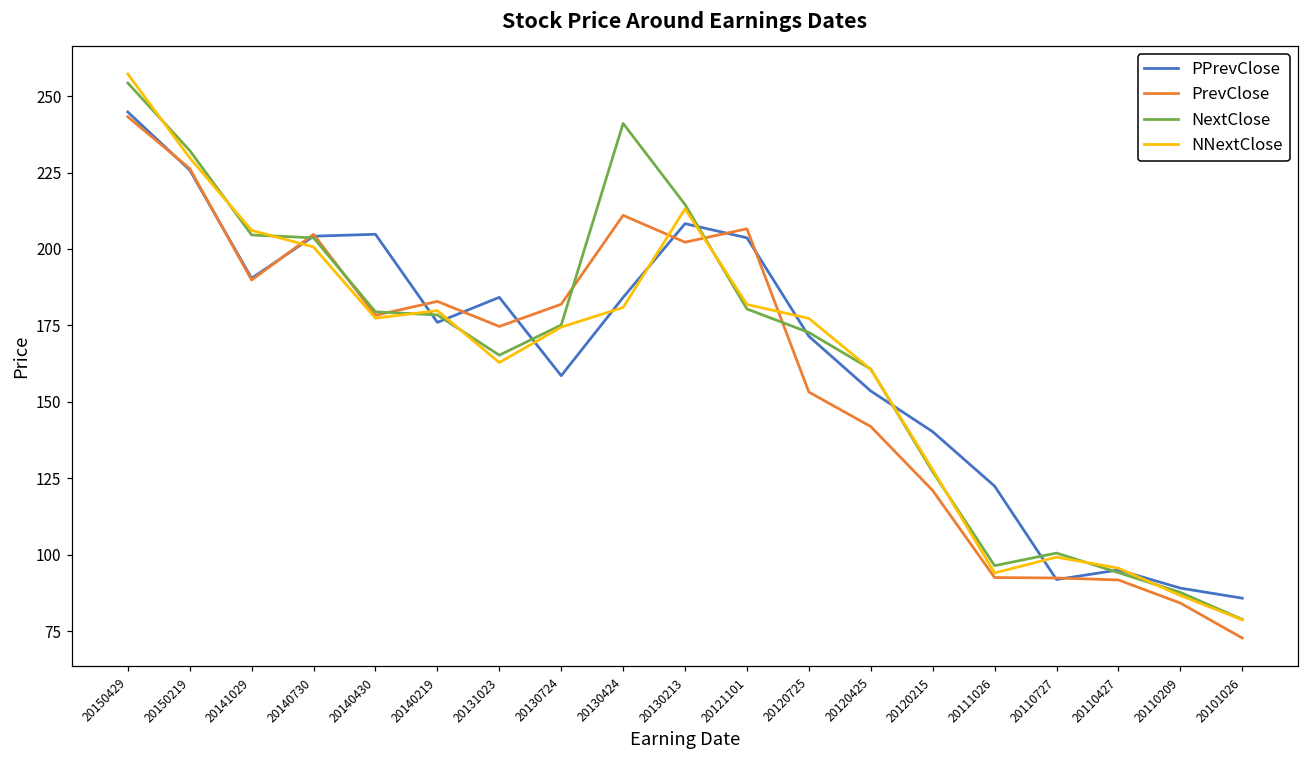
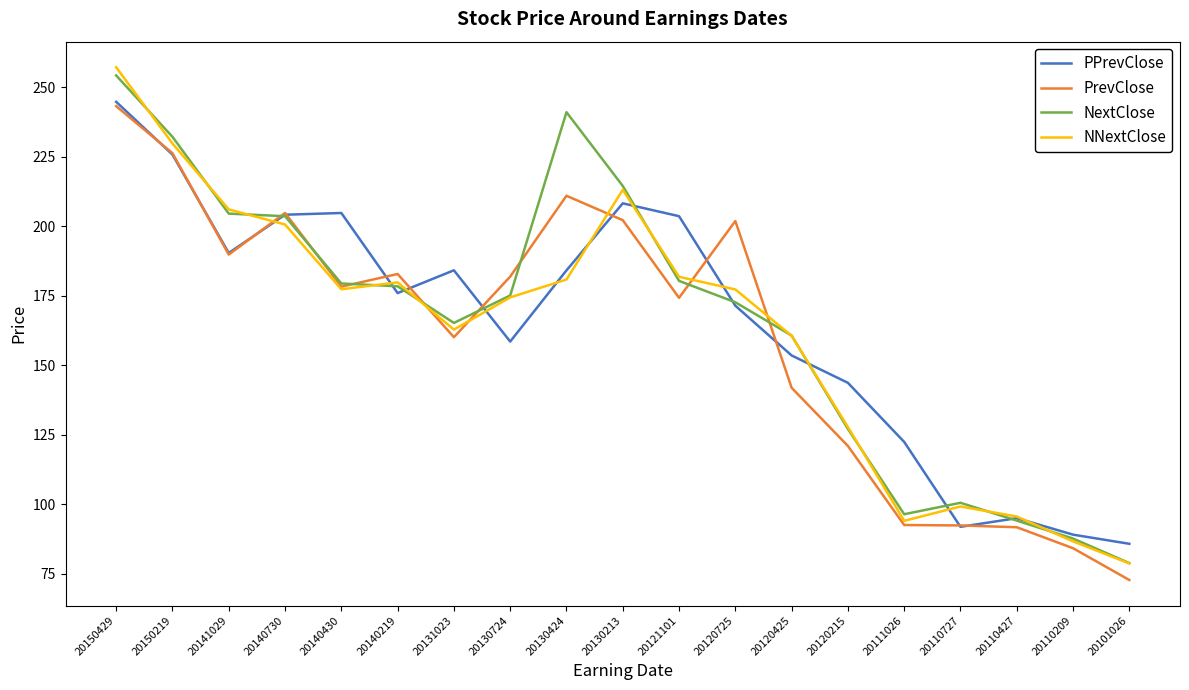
  {
    "PPrevClose": {
      "20150429": 245,
      "20140430": 205,
      "20140219": 176,
      "20131023": 184,
      "20130724": 159,
      "20130424": 184,
      "20130213": 208,
      "20121101": 204,
      "20120725": 171,
      "20120425": 154,
-     "20120215": 140,
+     "20120215": 144,
      "20111026": 122,
      "20110209": 89,
      "20101026": 86
    },
    "PrevClose": {
      "20150429": 243,
      "20140430": 178,
      "20140219": 183,
-     "20131023": 175,
+     "20131023": 160,
      "20130724": 182,
      "20130424": 211,
      "20130213": 202,
-     "20121101": 207,
-     "20120725": 153,
+     "20121101": 174,
+     "20120725": 202,
      "20120425": 142,
      "20120215": 121,
      "20111026": 93,
      "20110427": 92,
      "20110209": 84,
      "20101026": 73
    },
    "NextClose": {
      "20150429": 254,
      "20150219": 232,
      "20141029": 205,
      "20140430": 179,
      "20140219": 178,
      "20131023": 165,
      "20130424": 241,
      "20130213": 215,
      "20121101": 180,
      "20120725": 173,
      "20111026": 96,
      "20110727": 101,
      "20110209": 88
    },
    "NNextClose": {
      "20150429": 257,
      "20150219": 230,
      "20141029": 206,
      "20140730": 201,
      "20140430": 177,
      "20140219": 180,
      "20131023": 163,
      "20130424": 181,
      "20130213": 213,
      "20121101": 182,
      "20120725": 177,
      "20111026": 94,
      "20110727": 99,
      "20110209": 87
    }
  }
